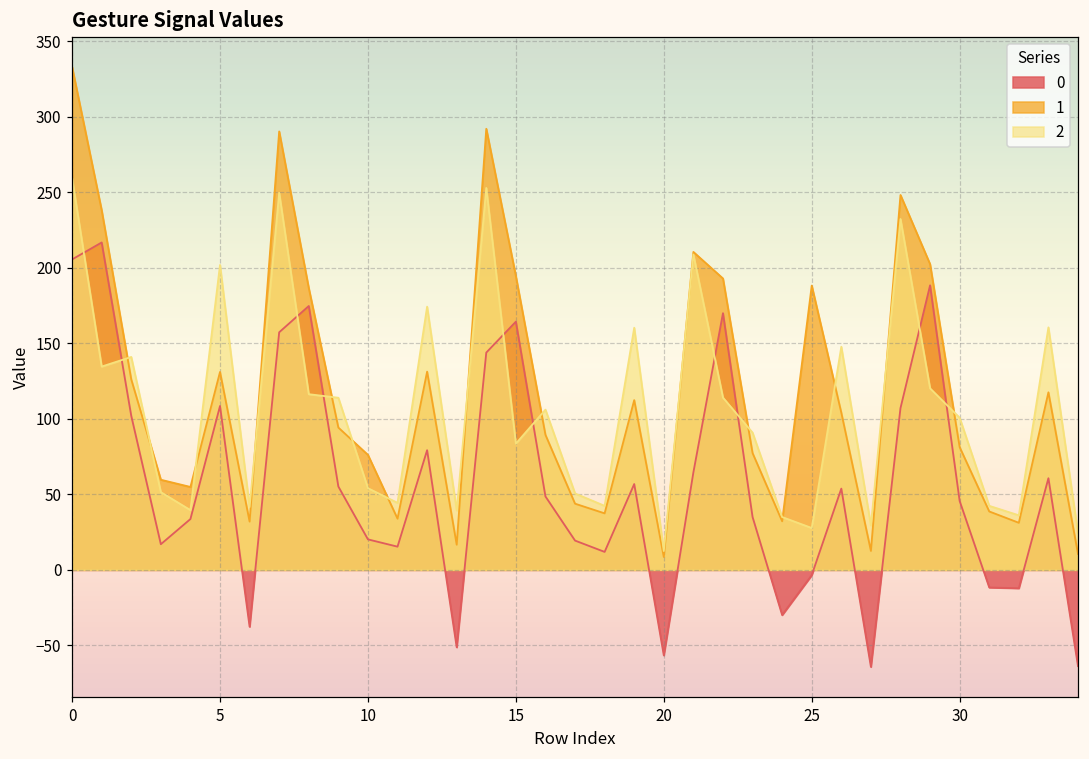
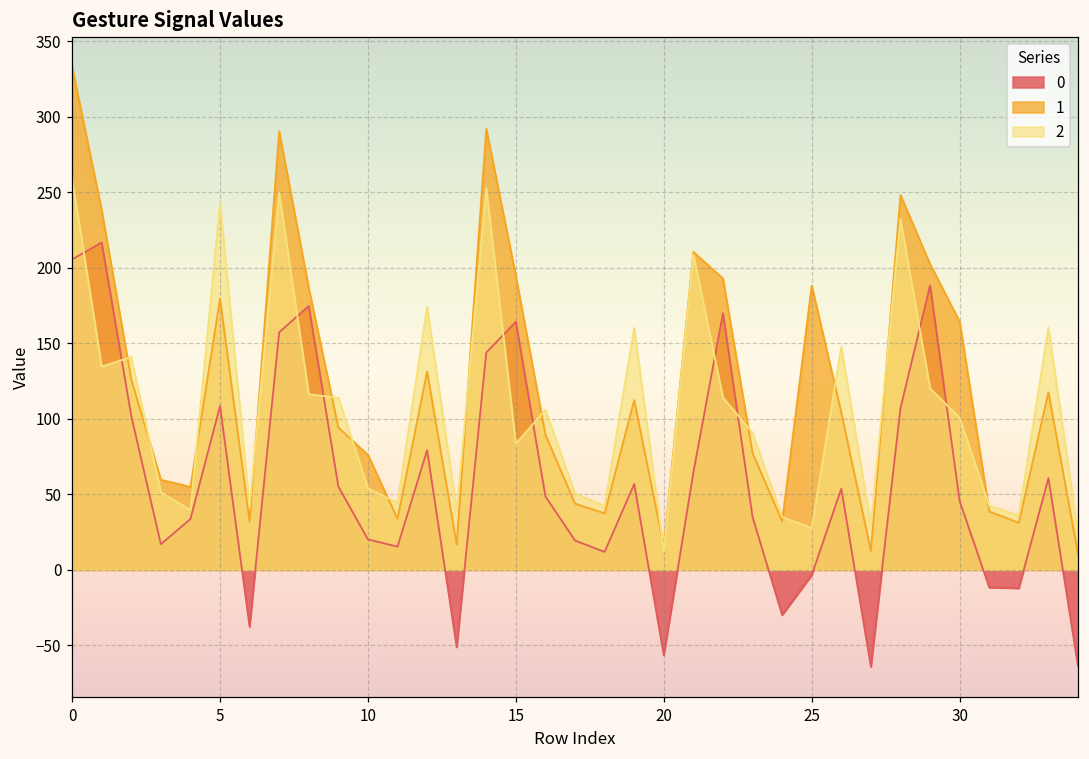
  {
    "1": {
      "0": 333,
-     "5": 131,
+     "5": 180,
      "10": 76,
      "15": 195,
-     "20": 9,
+     "20": 15,
      "25": 188,
-     "30": 81
+     "30": 164
    },
    "2": {
      "0": 259,
-     "5": 202,
+     "5": 243,
      "10": 54,
      "15": 84,
      "20": 12,
      "25": 28,
      "30": 101
    }
  }
